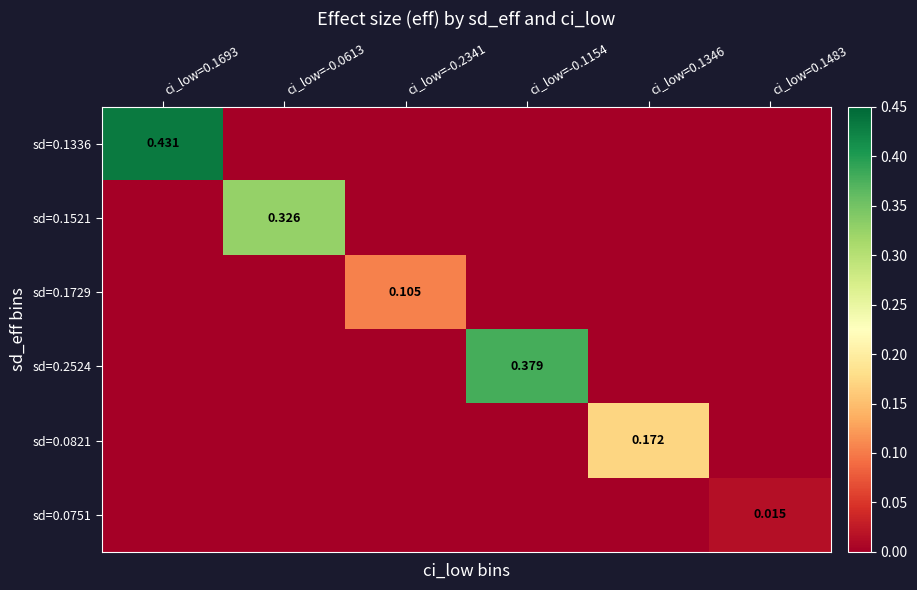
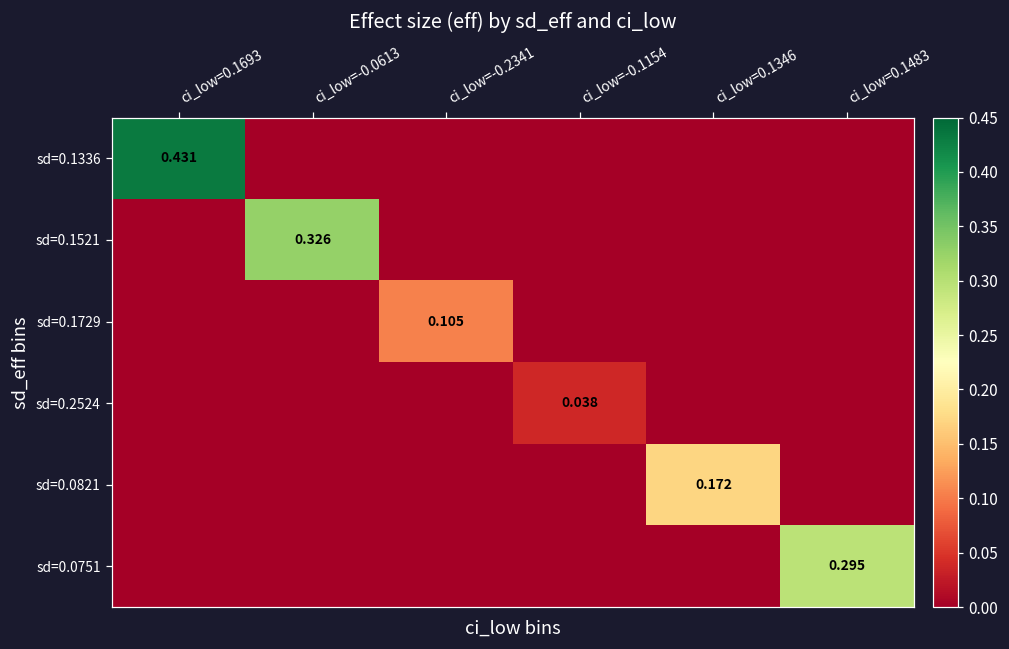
  {
    "sd=0.1336": {
      "ci_low=0.1693": 0.431
    },
    "sd=0.1521": {
      "ci_low=-0.0613": 0.326
    },
    "sd=0.1729": {
      "ci_low=-0.2341": 0.105
    },
    "sd=0.2524": {
-     "ci_low=-0.1154": 0.379
+     "ci_low=-0.1154": 0.038
    },
    "sd=0.0821": {
      "ci_low=0.1346": 0.172
    },
    "sd=0.0751": {
-     "ci_low=0.1483": 0.015
+     "ci_low=0.1483": 0.295
    }
  }
